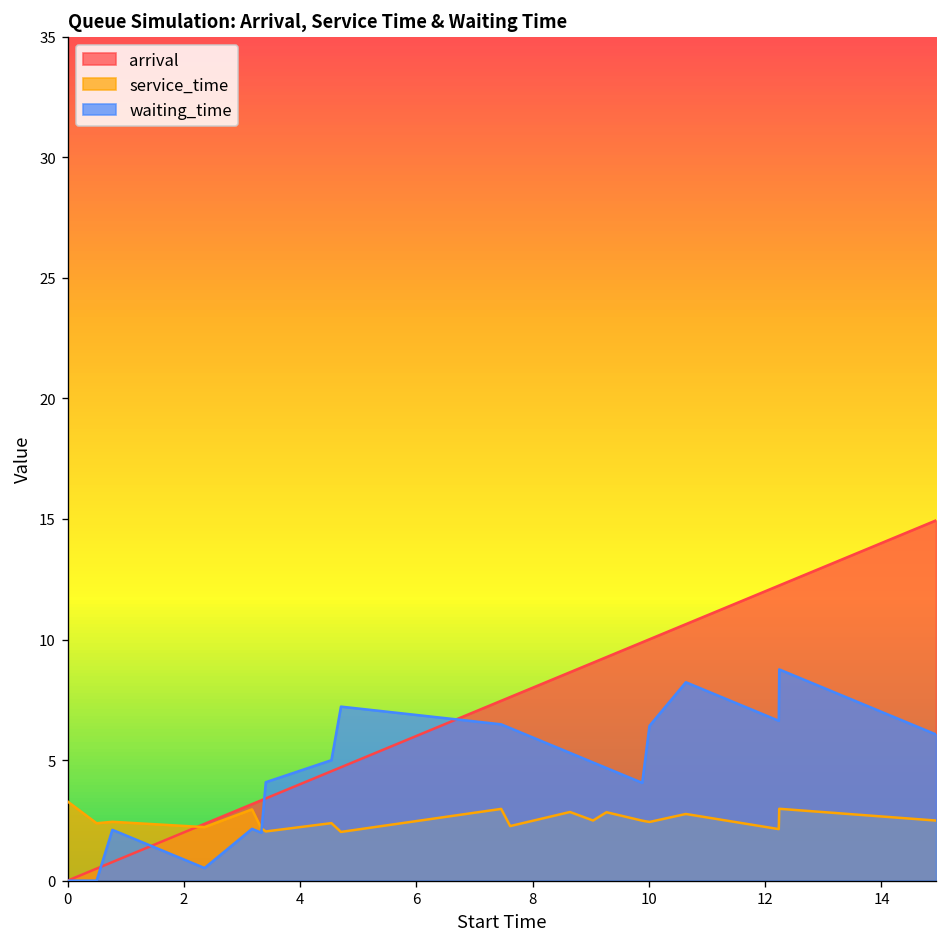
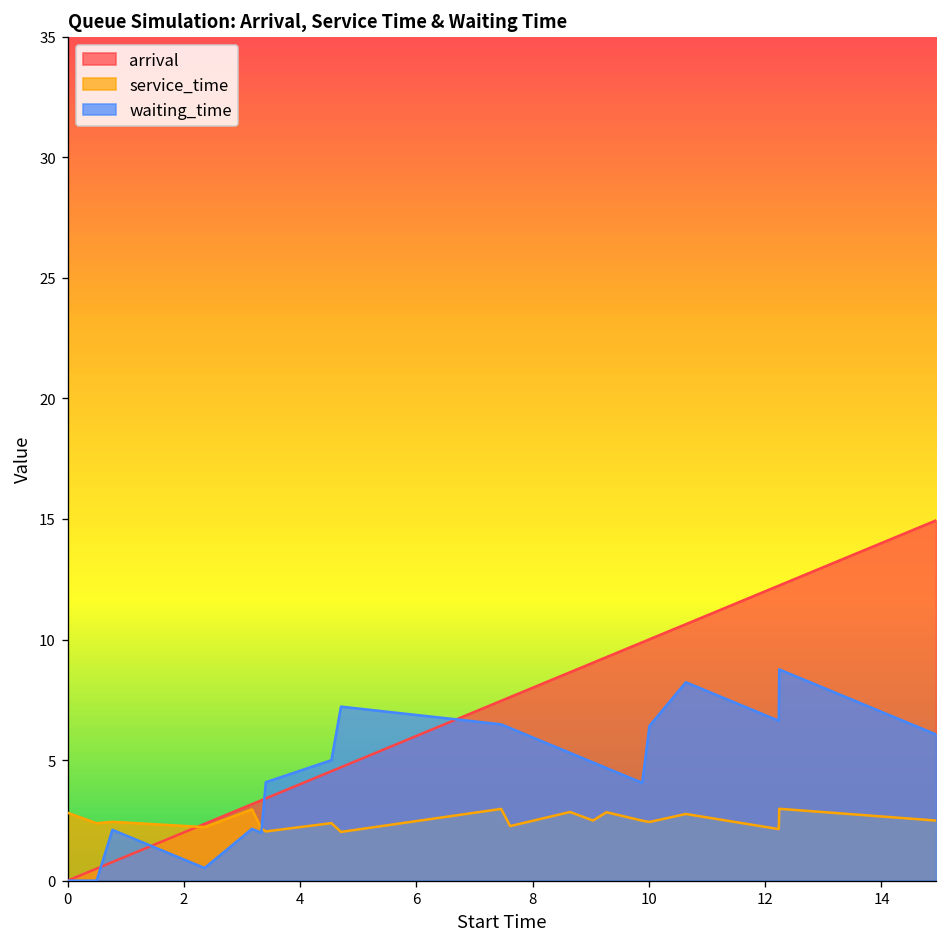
  {
    "service_time": {
-     "0": 3.3
+     "0": 2.8
    }
  }
